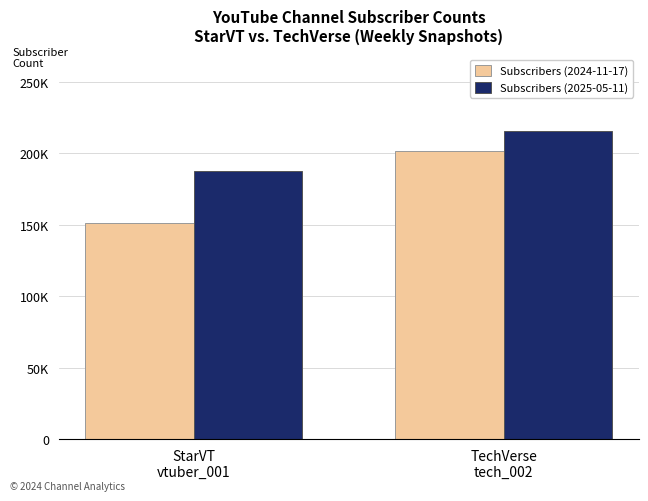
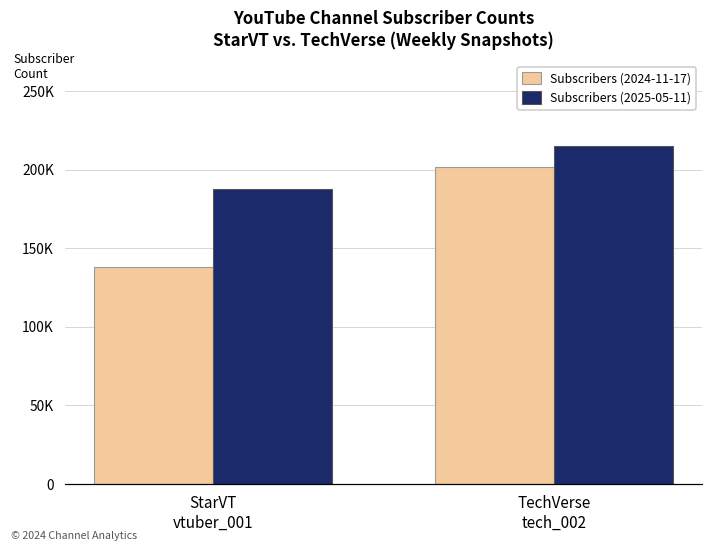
  {
    "Subscribers (2024-11-17)": {
-     "StarVT vtuber_001": 151000,
+     "StarVT vtuber_001": 138000,
      "TechVerse tech_002": 202000
    },
    "Subscribers (2025-05-11)": {
      "StarVT vtuber_001": 188000,
      "TechVerse tech_002": 215000
    }
  }
